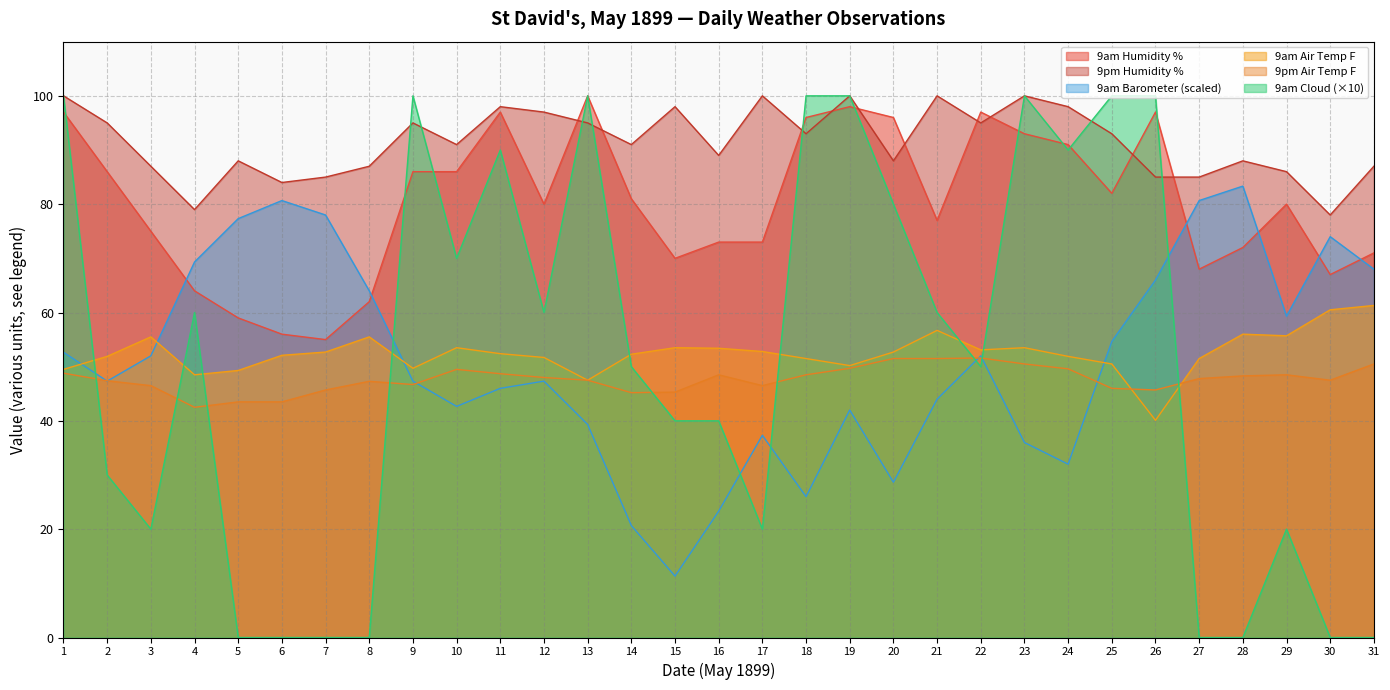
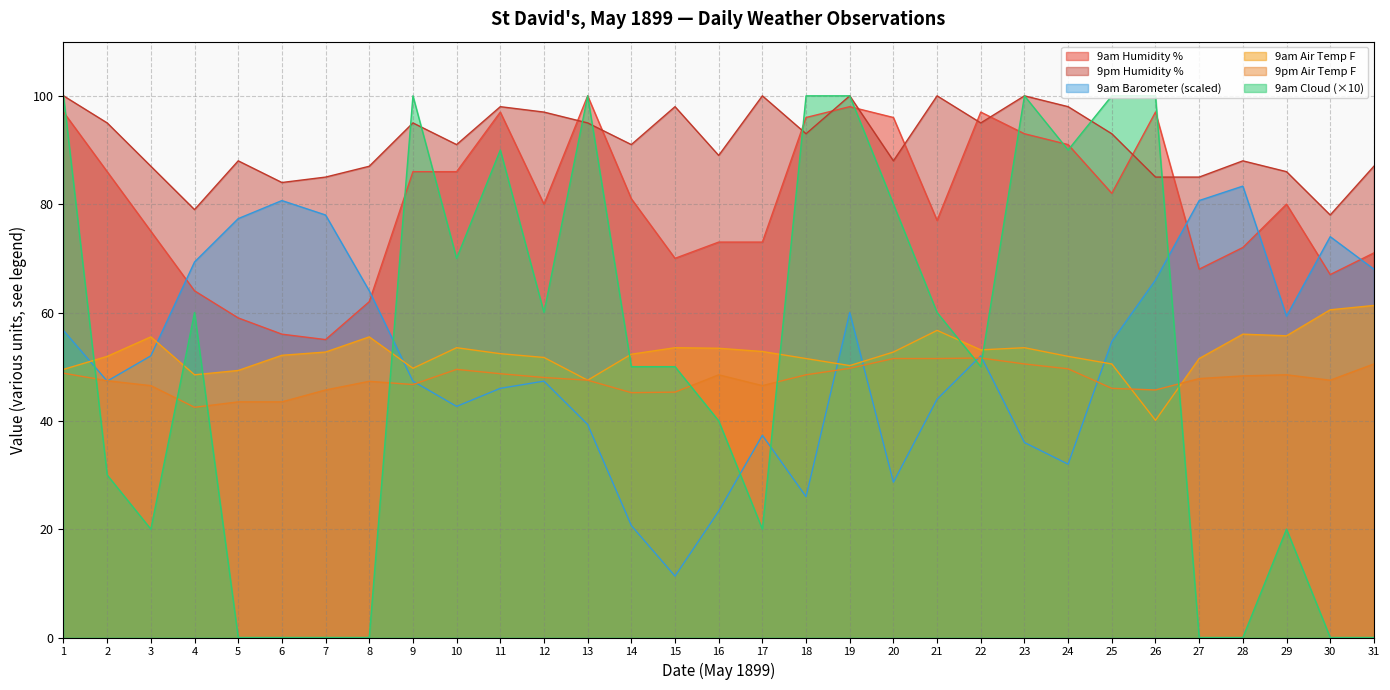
  {
    "9am Barometer (scaled)": {
-     "1": 53,
+     "1": 57,
      "3": 52,
      "4": 69,
      "5": 77,
      "6": 81,
      "7": 78,
      "8": 64,
      "9": 47,
      "10": 43,
      "11": 46,
      "12": 47,
      "13": 39,
      "14": 21,
      "15": 11,
      "16": 23,
      "17": 37,
      "18": 26,
-     "19": 42,
+     "19": 60,
      "20": 29,
      "21": 44,
      "23": 36,
      "24": 32,
      "25": 55,
      "26": 66,
      "27": 81,
      "28": 83,
      "29": 59,
      "30": 74,
      "31": 68
    },
    "9am Cloud (×10)": {
      "2": 30,
      "3": 20,
      "4": 60,
      "5": 0,
      "6": 0,
      "7": 0,
      "8": 0,
      "9": 100,
      "10": 70,
      "11": 90,
      "12": 60,
      "14": 50,
-     "15": 40,
+     "15": 50,
      "16": 40,
      "17": 20,
      "18": 100,
      "20": 80,
      "21": 60,
      "22": 50,
      "24": 90,
      "27": 0,
      "28": 0,
      "29": 20,
      "30": 0,
      "31": 0
    }
  }
